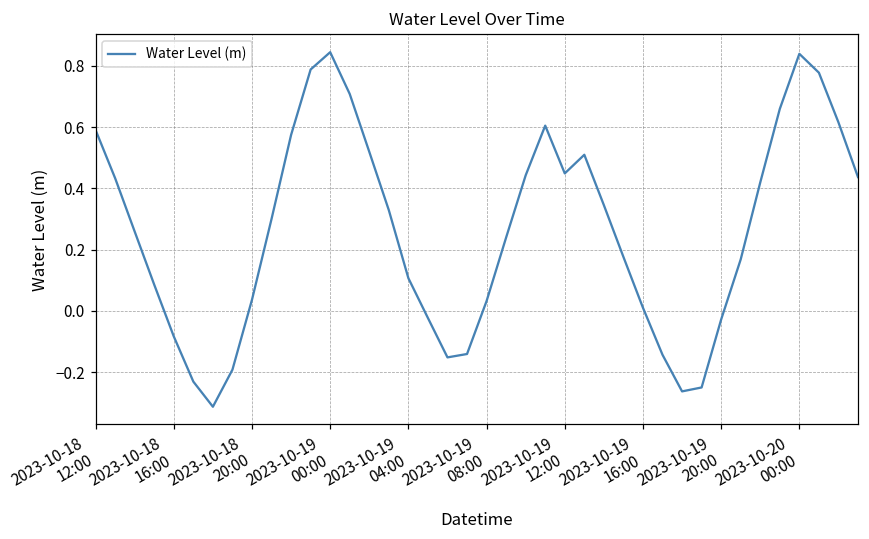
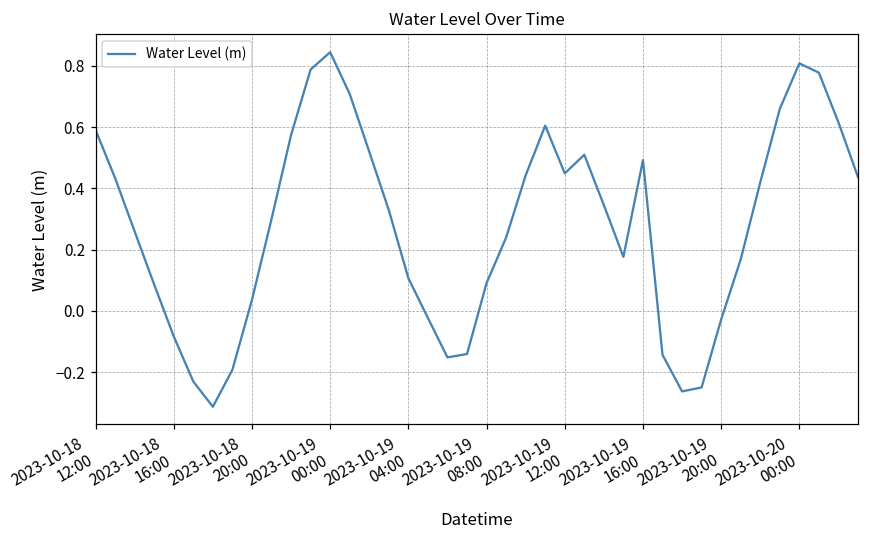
  {
    "2023-10-18 12:00": 0.59,
    "2023-10-18 16:00": -0.08,
    "2023-10-18 20:00": 0.04,
    "2023-10-19 00:00": 0.84,
    "2023-10-19 04:00": 0.11,
-   "2023-10-19 08:00": 0.03,
+   "2023-10-19 08:00": 0.09,
    "2023-10-19 12:00": 0.45,
-   "2023-10-19 16:00": 0.01,
+   "2023-10-19 16:00": 0.49,
    "2023-10-19 20:00": -0.03,
-   "2023-10-20 00:00": 0.84
+   "2023-10-20 00:00": 0.81
  }
